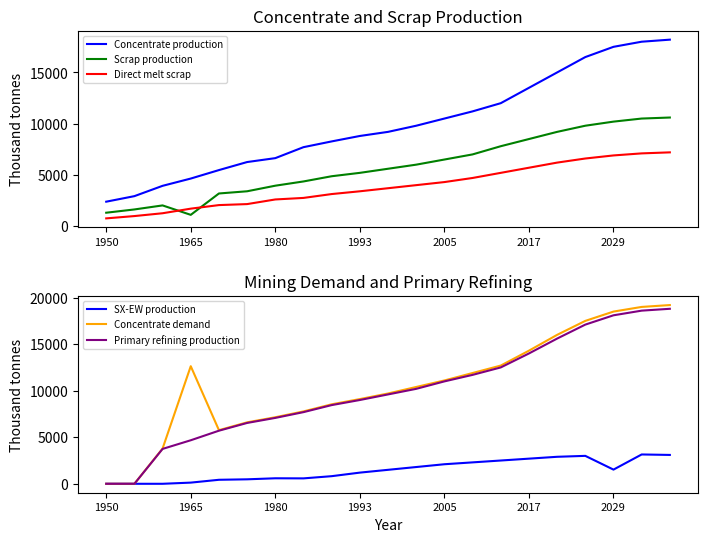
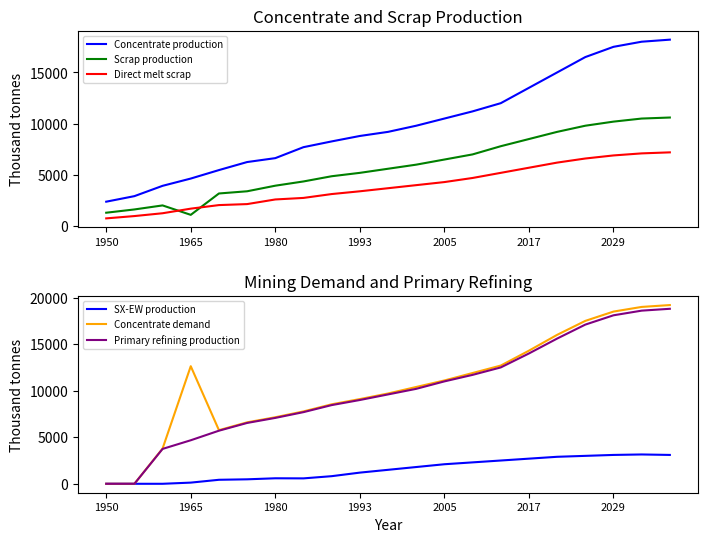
  {
    "Concentrate and Scrap Production": {
      "Concentrate production": {
        "1950": 2400,
        "1965": 4600,
        "1980": 6600,
        "1993": 8800,
        "2005": 10500,
        "2017": 13500,
        "2029": 17500
      },
      "Scrap production": {
        "1950": 1300,
        "1965": 1100,
        "1980": 3900,
        "1993": 5200,
        "2005": 6500,
        "2017": 8500,
        "2029": 10200
      },
      "Direct melt scrap": {
        "1950": 800,
        "1965": 1700,
        "1980": 2600,
        "1993": 3400,
        "2005": 4300,
        "2017": 5700,
        "2029": 6900
      }
    },
    "Mining Demand and Primary Refining": {
      "SX-EW production": {
        "1965": 0,
        "1980": 1000,
        "1993": 1000,
        "2005": 2000,
        "2017": 3000,
-       "2029": 2000
+       "2029": 3000
      },
      "Concentrate demand": {
        "1965": 13000,
        "2017": 14000,
        "2029": 19000
      },
      "Primary refining production": {
        "1965": 5000,
        "2017": 14000,
        "2029": 18000
      }
    }
  }
